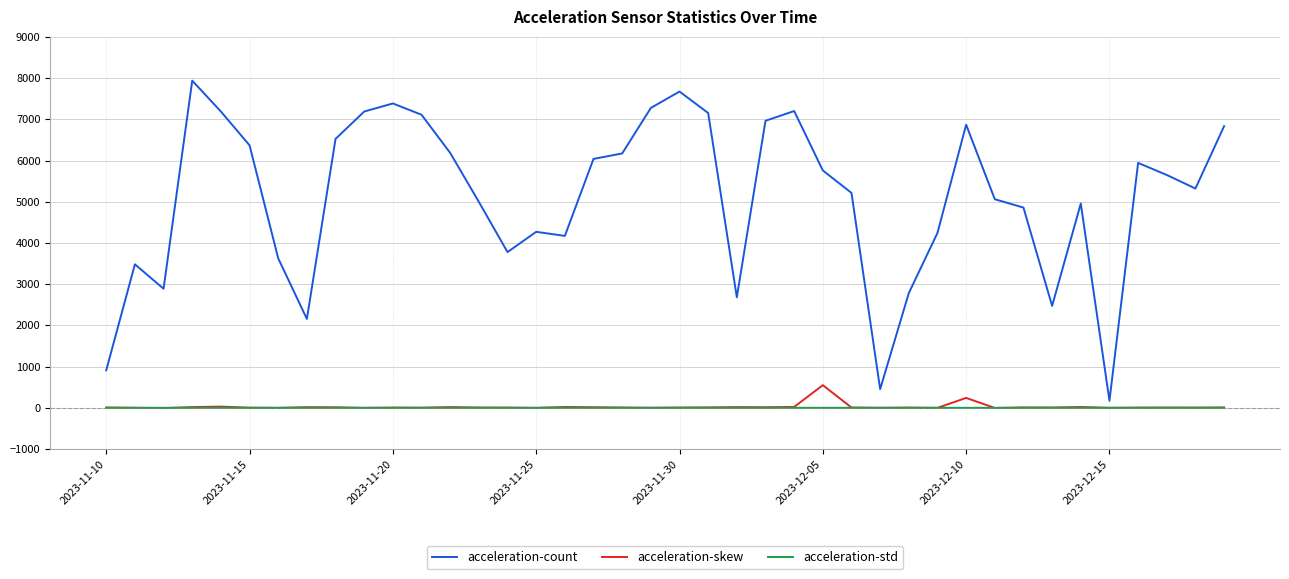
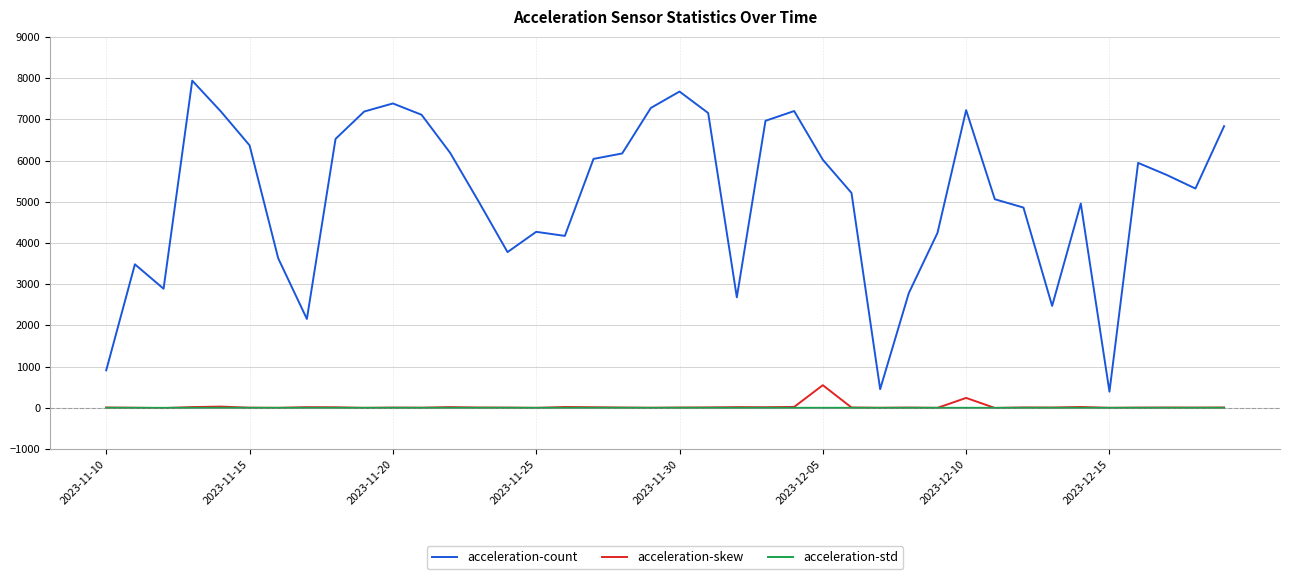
  {
    "acceleration-count": {
      "2023-11-10": 900,
      "2023-11-15": 6400,
      "2023-11-20": 7400,
      "2023-11-25": 4300,
      "2023-11-30": 7700,
-     "2023-12-05": 5800,
-     "2023-12-10": 6900,
-     "2023-12-15": 200
+     "2023-12-05": 6000,
+     "2023-12-10": 7200,
+     "2023-12-15": 400
    },
    "acceleration-skew": {
      "2023-12-05": 500,
      "2023-12-10": 200
    },
    "acceleration-std": {
      "2023-12-05": 0,
      "2023-12-10": 0
    }
  }
